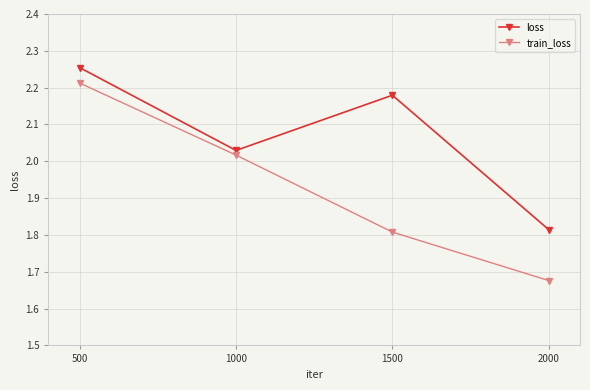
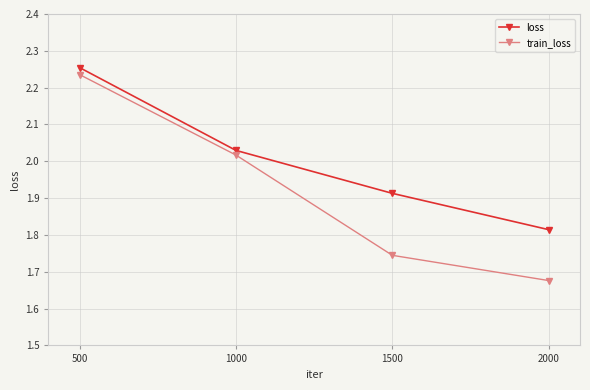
  {
    "loss": {
      "500": 2.25,
      "1000": 2.03,
-     "1500": 2.18,
+     "1500": 1.91,
      "2000": 1.81
    },
    "train_loss": {
-     "500": 2.21,
+     "500": 2.24,
      "1000": 2.02,
-     "1500": 1.81,
+     "1500": 1.74,
      "2000": 1.68
    }
  }
